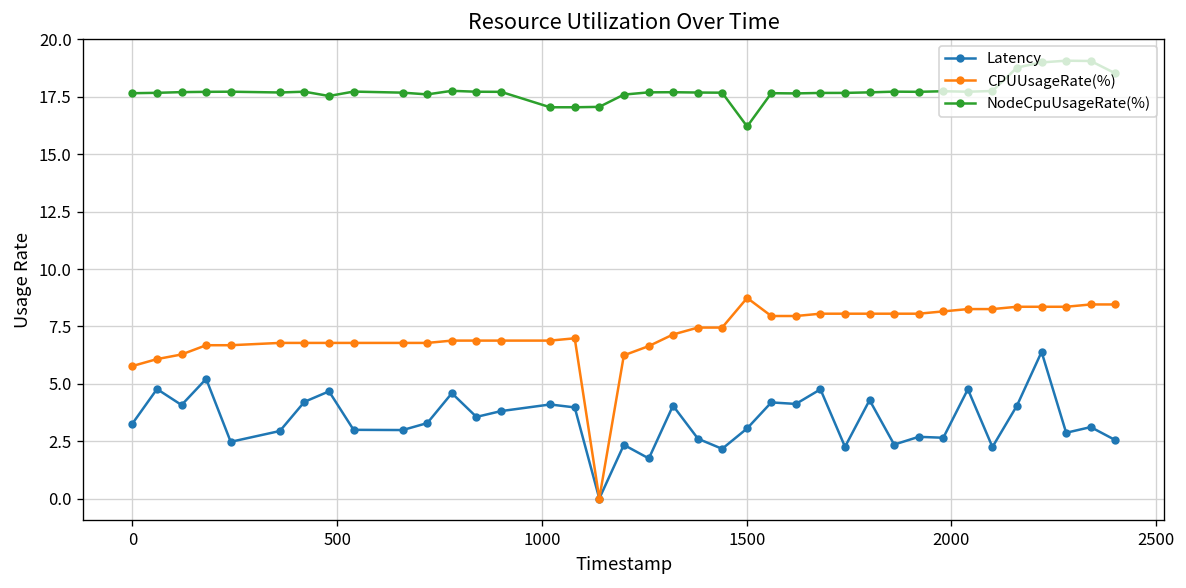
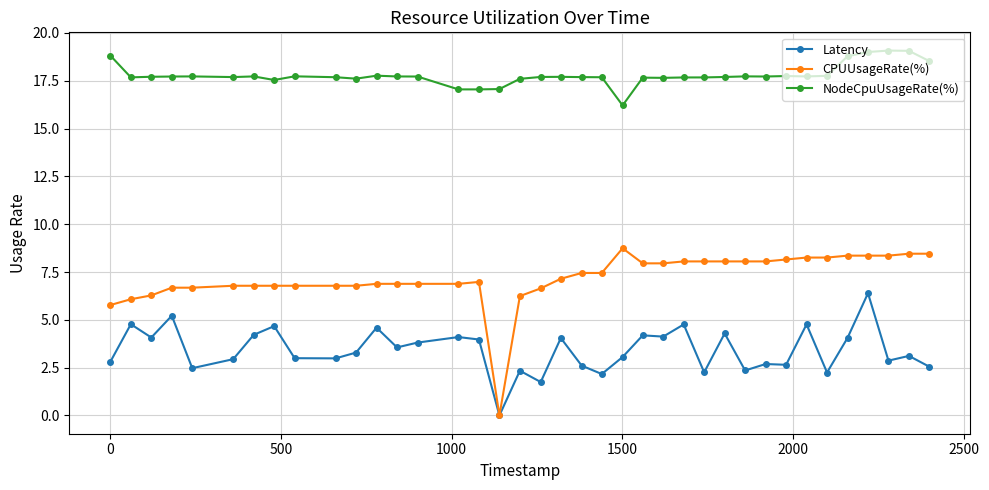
  {
    "Latency": {
-     "0": 3.3,
+     "0": 2.8,
      "1500": 3.1
    },
    "CPUUsageRate(%)": {
      "0": 5.8,
      "1500": 8.7
    },
    "NodeCpuUsageRate(%)": {
-     "0": 17.7,
+     "0": 18.8,
      "1500": 16.2
    }
  }
